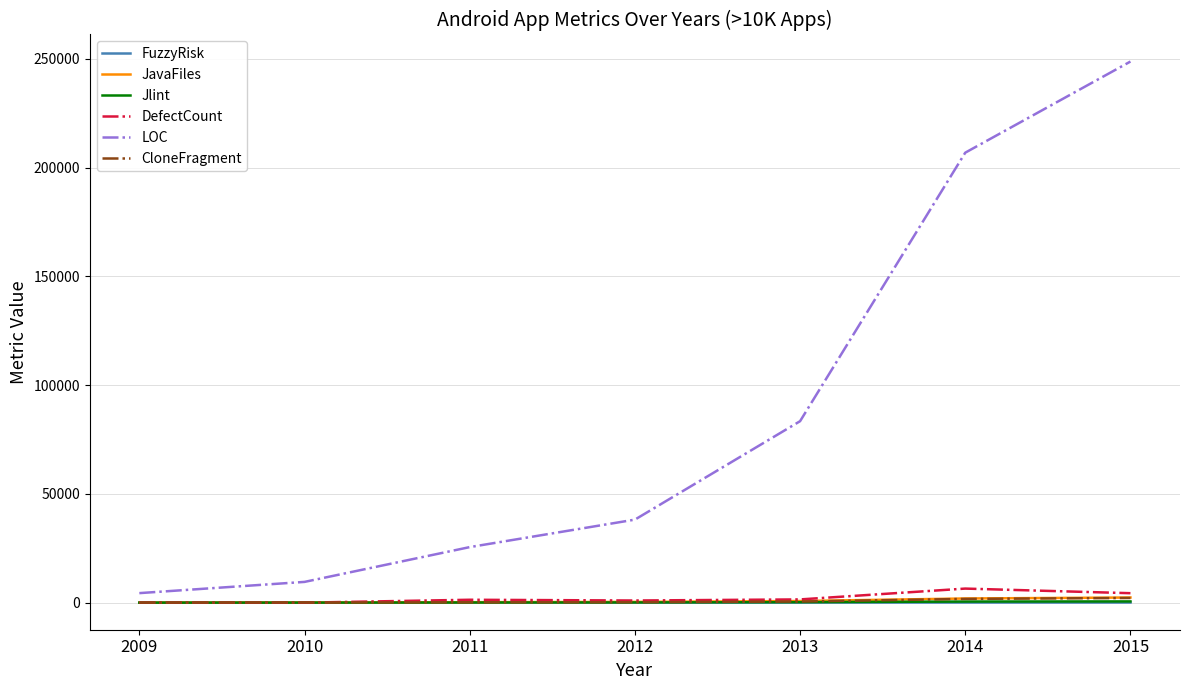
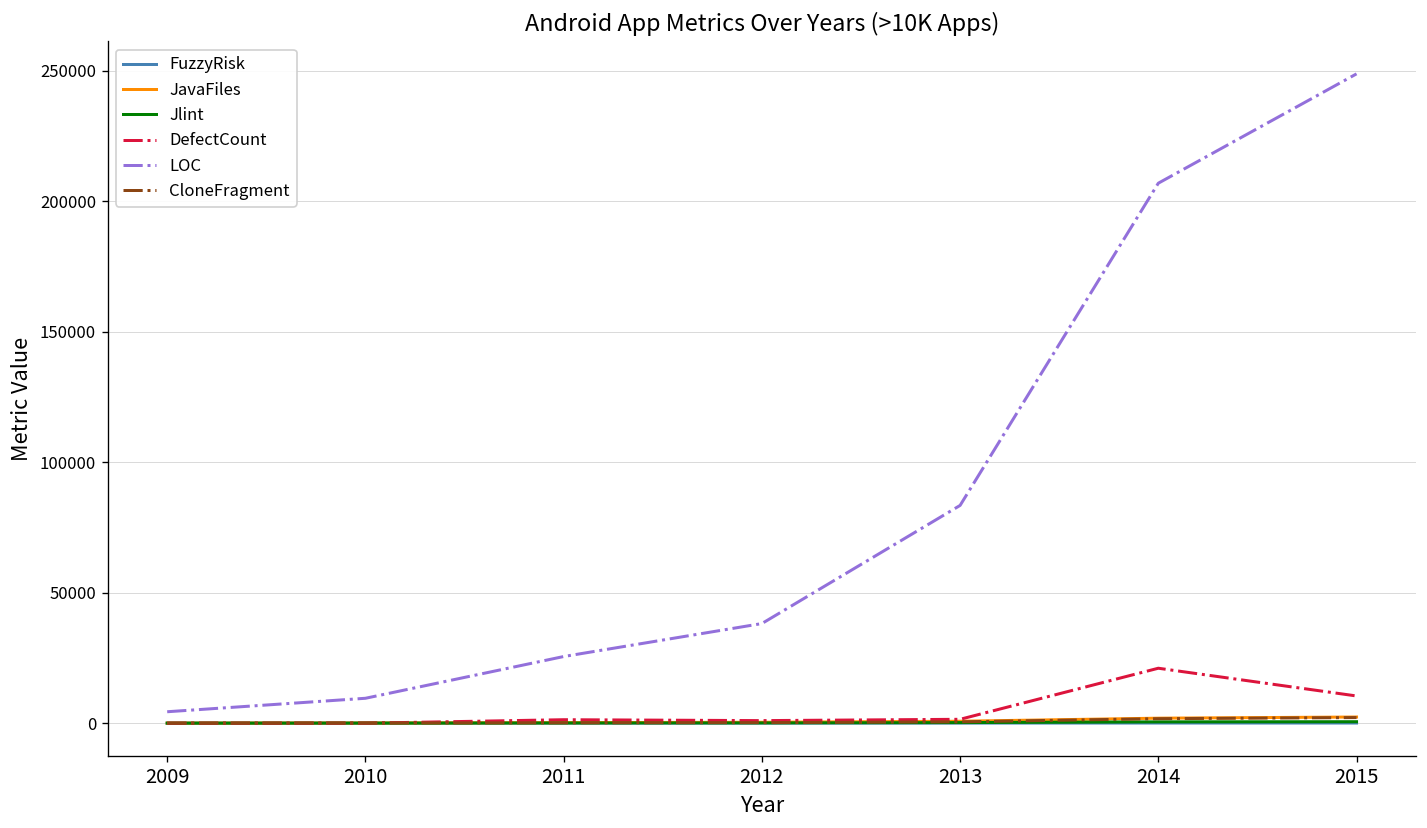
  {
    "DefectCount": {
-     "2014": 6000,
-     "2015": 4000
+     "2014": 21000,
+     "2015": 10000
    },
    "LOC": {
      "2009": 4000,
      "2010": 10000,
      "2011": 26000,
      "2012": 38000,
      "2013": 83000,
      "2014": 207000,
      "2015": 249000
    }
  }
